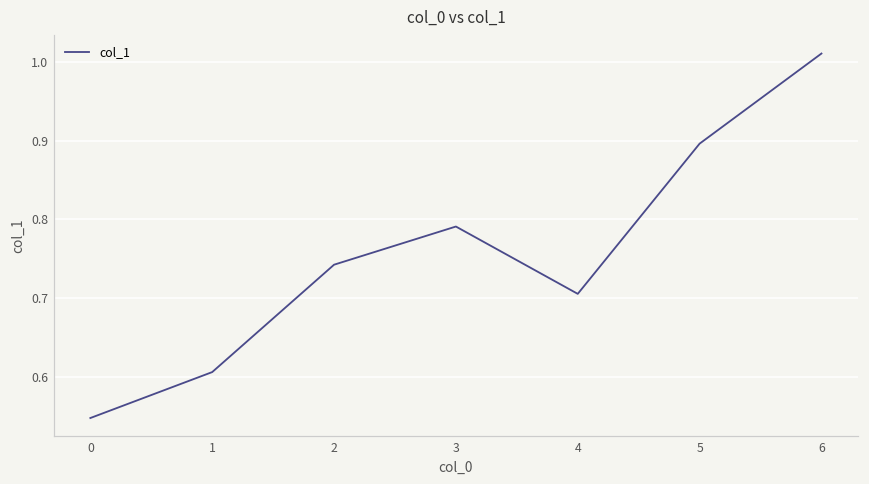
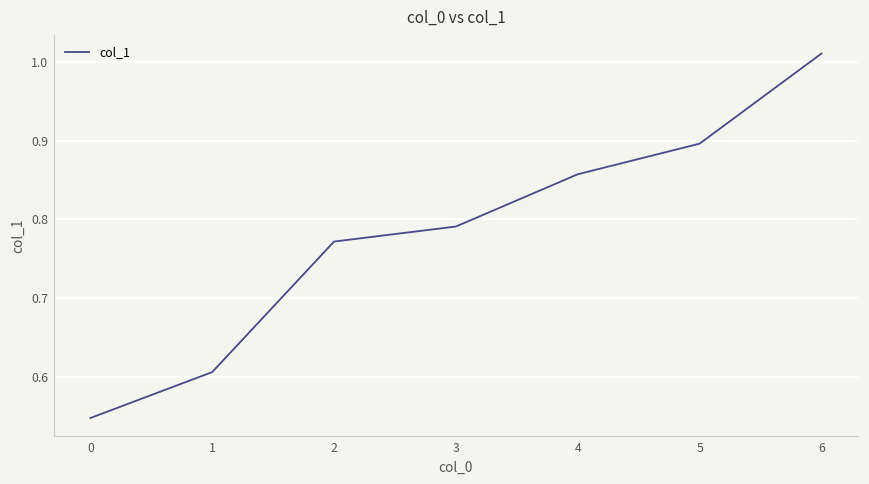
  {
    "0": 0.55,
    "1": 0.61,
-   "2": 0.74,
+   "2": 0.77,
    "3": 0.79,
-   "4": 0.71,
+   "4": 0.86,
    "5": 0.90,
    "6": 1.01
  }
